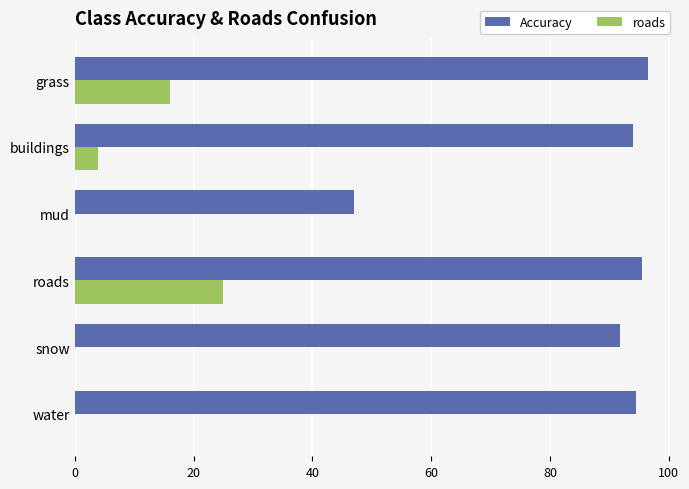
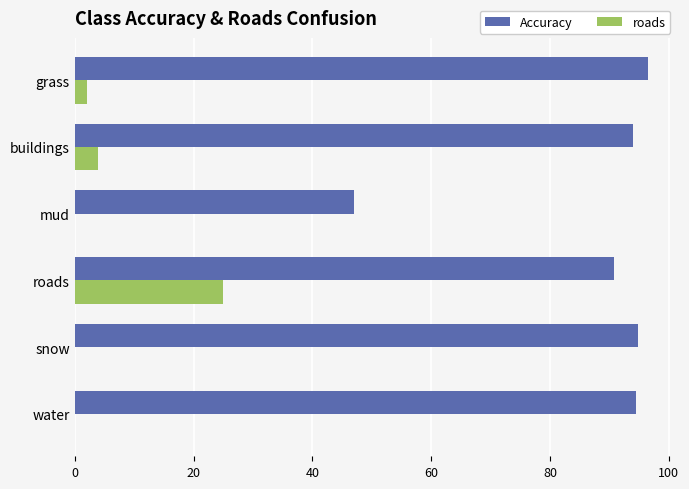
  {
    "Accuracy": {
      "grass": 97,
      "buildings": 94,
      "mud": 47,
-     "roads": 96,
-     "snow": 92,
+     "roads": 91,
+     "snow": 95,
      "water": 95
    },
    "roads": {
-     "grass": 16,
+     "grass": 2,
      "buildings": 4,
      "mud": 0,
      "roads": 25,
      "snow": 0,
      "water": 0
    }
  }
